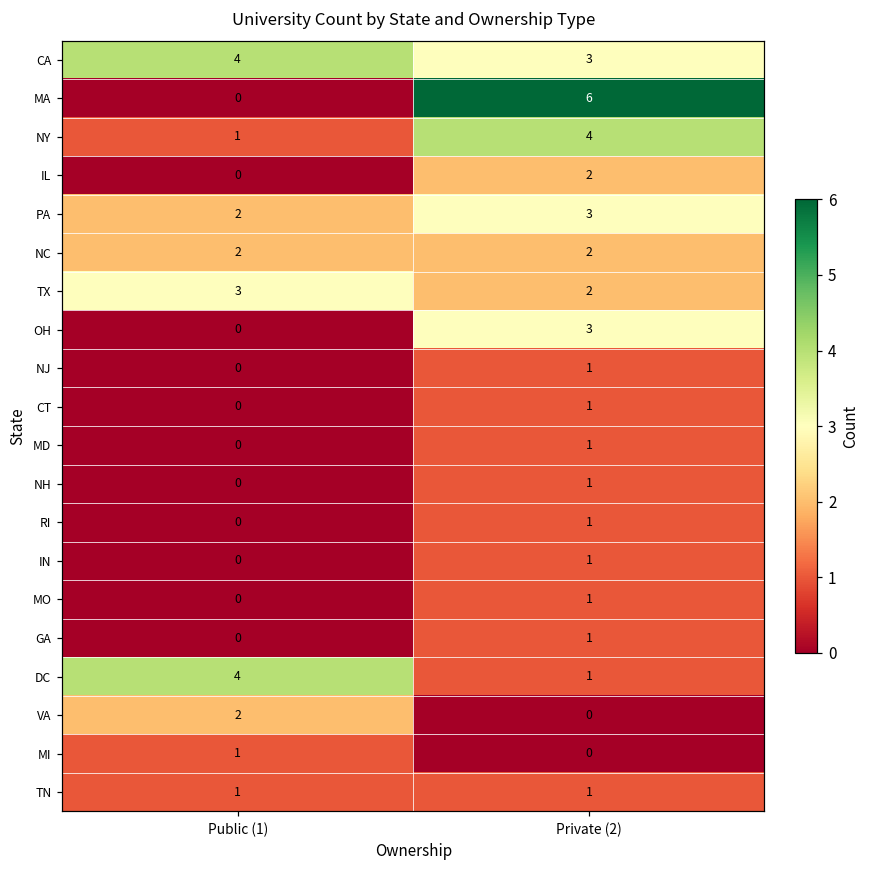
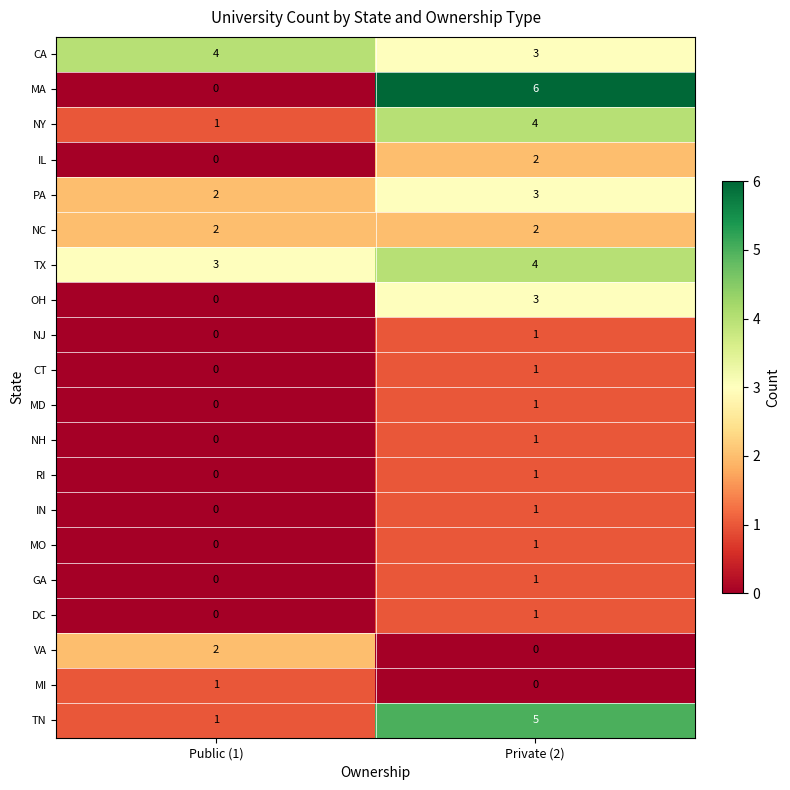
  {
    "CA": {
      "Public (1)": 4,
      "Private (2)": 3
    },
    "MA": {
      "Public (1)": 0,
      "Private (2)": 6
    },
    "NY": {
      "Public (1)": 1,
      "Private (2)": 4
    },
    "IL": {
      "Public (1)": 0,
      "Private (2)": 2
    },
    "PA": {
      "Public (1)": 2,
      "Private (2)": 3
    },
    "NC": {
      "Public (1)": 2,
      "Private (2)": 2
    },
    "TX": {
      "Public (1)": 3,
-     "Private (2)": 2
+     "Private (2)": 4
    },
    "OH": {
      "Public (1)": 0,
      "Private (2)": 3
    },
    "NJ": {
      "Public (1)": 0,
      "Private (2)": 1
    },
    "CT": {
      "Public (1)": 0,
      "Private (2)": 1
    },
    "MD": {
      "Public (1)": 0,
      "Private (2)": 1
    },
    "NH": {
      "Public (1)": 0,
      "Private (2)": 1
    },
    "RI": {
      "Public (1)": 0,
      "Private (2)": 1
    },
    "IN": {
      "Public (1)": 0,
      "Private (2)": 1
    },
    "MO": {
      "Public (1)": 0,
      "Private (2)": 1
    },
    "GA": {
      "Public (1)": 0,
      "Private (2)": 1
    },
    "DC": {
-     "Public (1)": 4,
+     "Public (1)": 0,
      "Private (2)": 1
    },
    "VA": {
      "Public (1)": 2,
      "Private (2)": 0
    },
    "MI": {
      "Public (1)": 1,
      "Private (2)": 0
    },
    "TN": {
      "Public (1)": 1,
-     "Private (2)": 1
+     "Private (2)": 5
    }
  }
